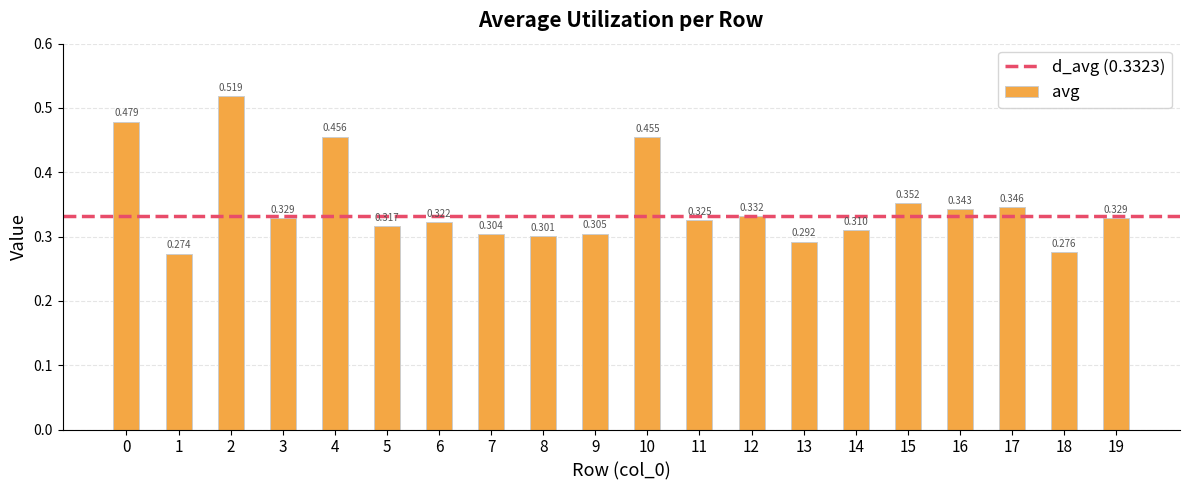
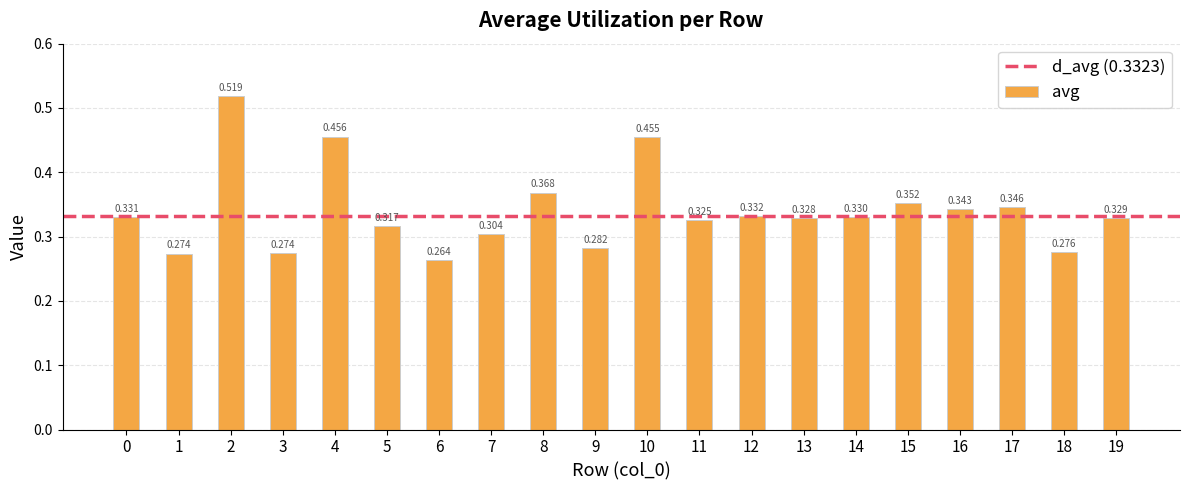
  {
-   "0": 0.479,
+   "0": 0.331,
    "1": 0.274,
    "2": 0.519,
-   "3": 0.329,
+   "3": 0.274,
    "4": 0.456,
    "5": 0.317,
-   "6": 0.322,
+   "6": 0.264,
    "7": 0.304,
-   "8": 0.301,
-   "9": 0.305,
+   "8": 0.368,
+   "9": 0.282,
    "10": 0.455,
    "11": 0.325,
    "12": 0.332,
-   "13": 0.292,
-   "14": 0.310,
+   "13": 0.328,
+   "14": 0.330,
    "15": 0.352,
    "16": 0.343,
    "17": 0.346,
    "18": 0.276,
    "19": 0.329
  }
